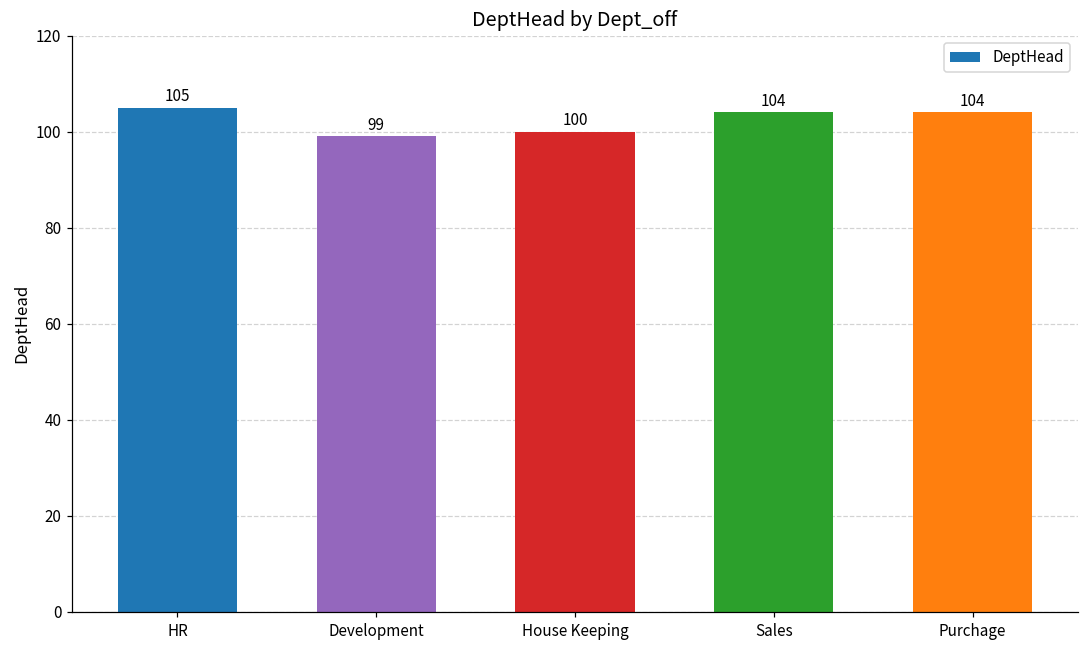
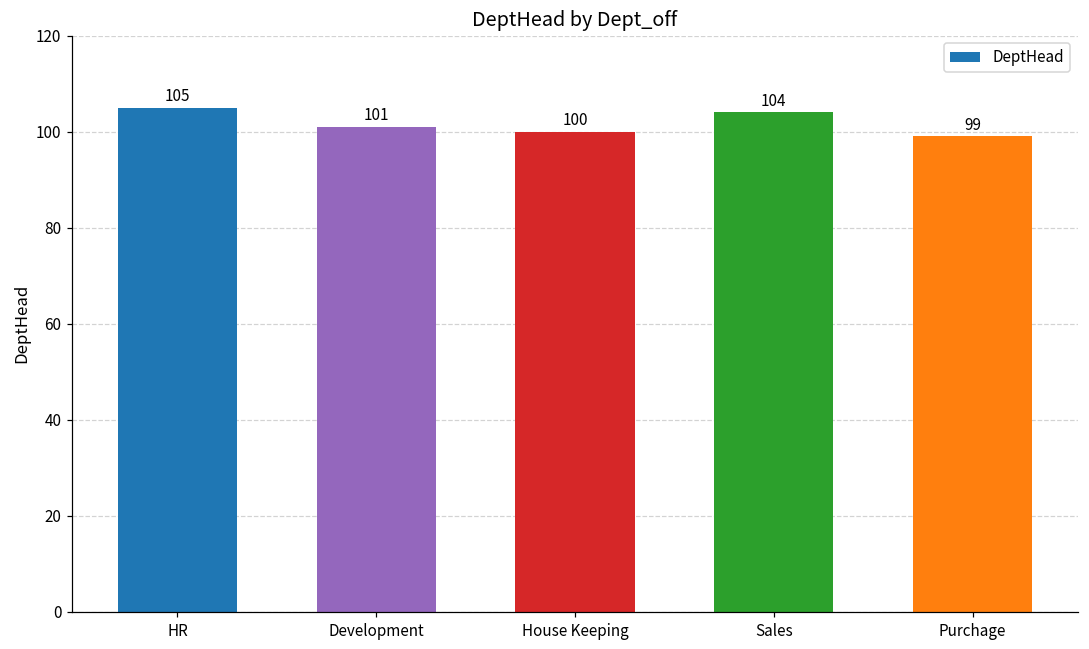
  {
    "HR": 105,
-   "Development": 99,
+   "Development": 101,
    "House Keeping": 100,
    "Sales": 104,
-   "Purchage": 104
+   "Purchage": 99
  }
